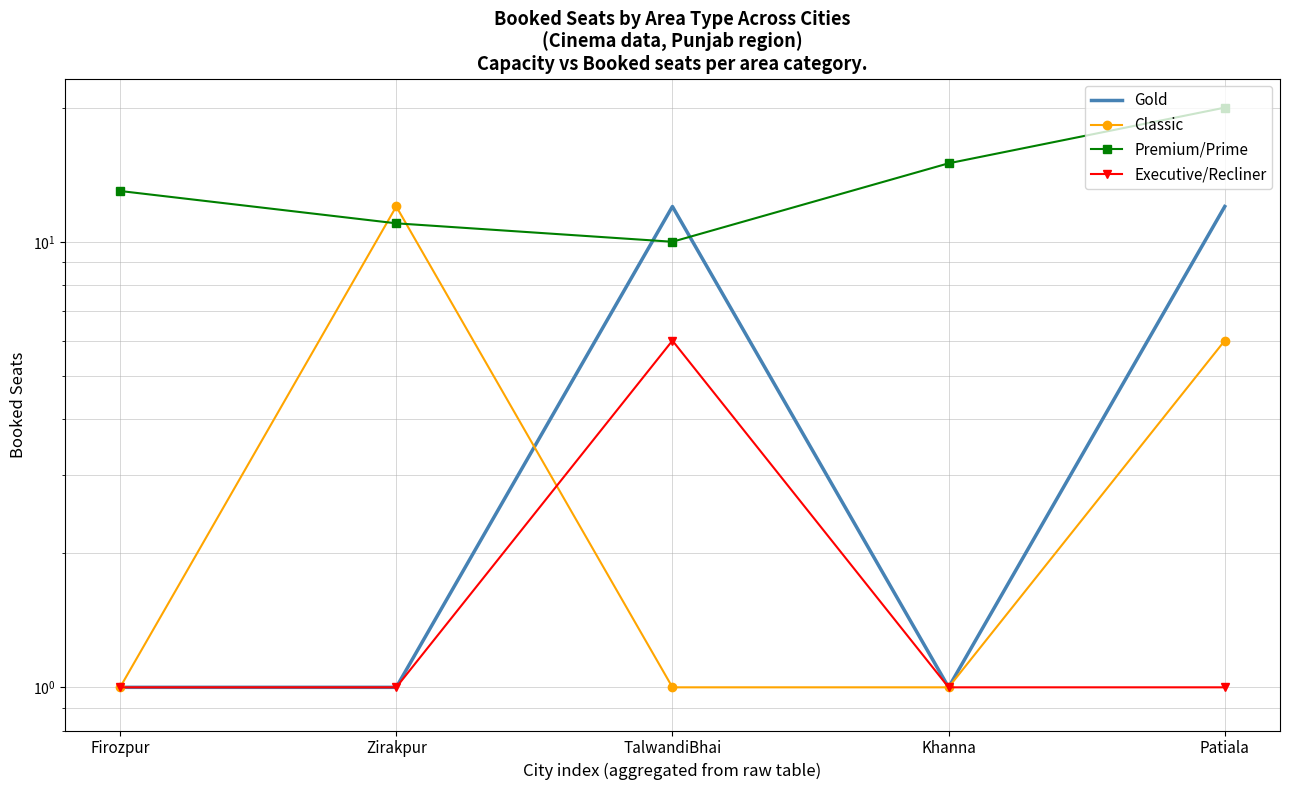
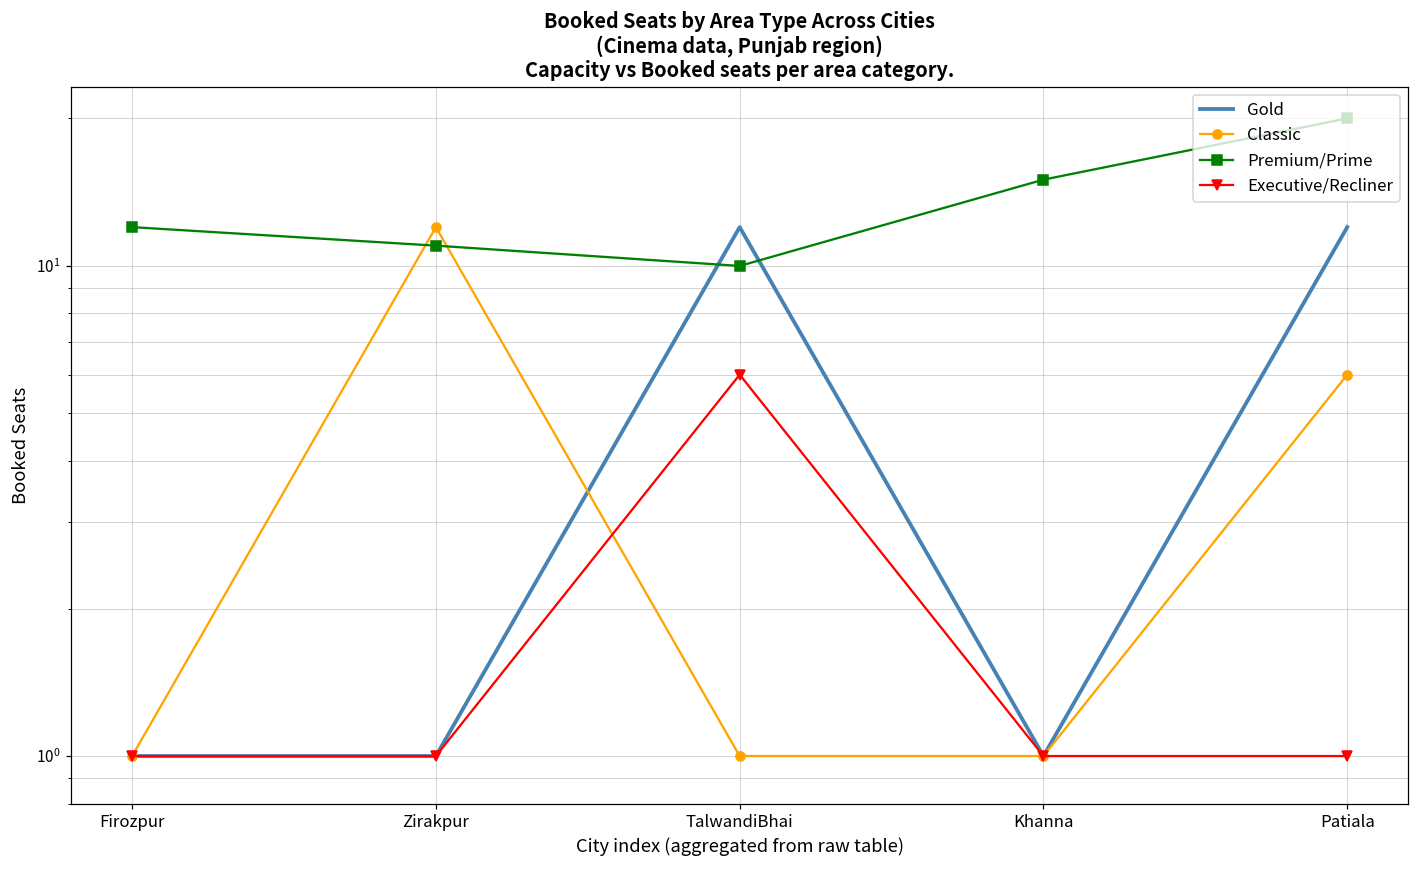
  {
    "Gold": {
      "TalwandiBhai": 12,
      "Patiala": 12
    },
    "Classic": {
      "Zirakpur": 12,
      "TalwandiBhai": 1,
      "Patiala": 6
    },
    "Premium/Prime": {
-     "Firozpur": 13,
+     "Firozpur": 12,
      "Zirakpur": 11,
      "TalwandiBhai": 10,
      "Khanna": 15
    },
    "Executive/Recliner": {
      "TalwandiBhai": 6,
      "Patiala": 1
    }
  }
